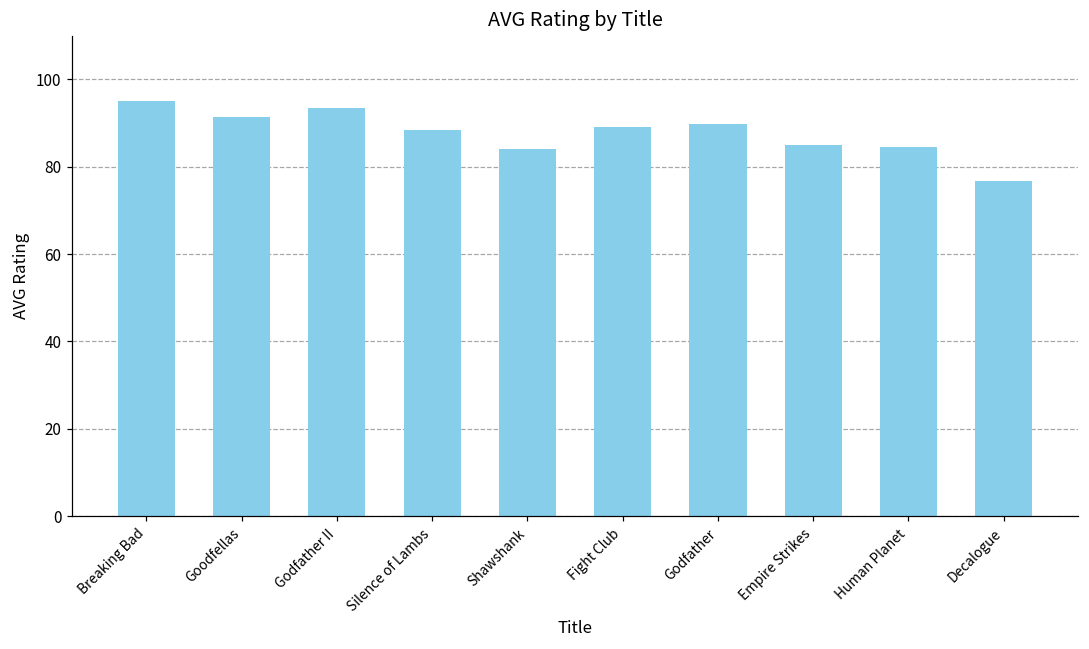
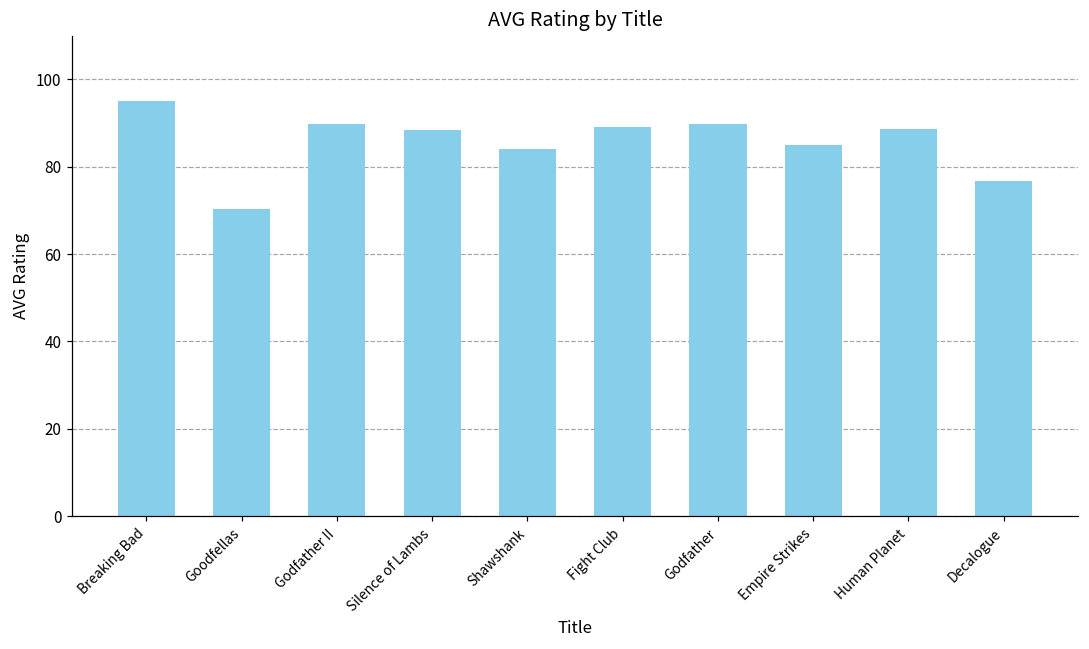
  {
    "Breaking Bad": 95,
-   "Goodfellas": 91,
-   "Godfather II": 94,
+   "Goodfellas": 70,
+   "Godfather II": 90,
    "Silence of Lambs": 88,
    "Shawshank": 84,
    "Fight Club": 89,
    "Godfather": 90,
    "Empire Strikes": 85,
-   "Human Planet": 85,
+   "Human Planet": 89,
    "Decalogue": 77
  }
